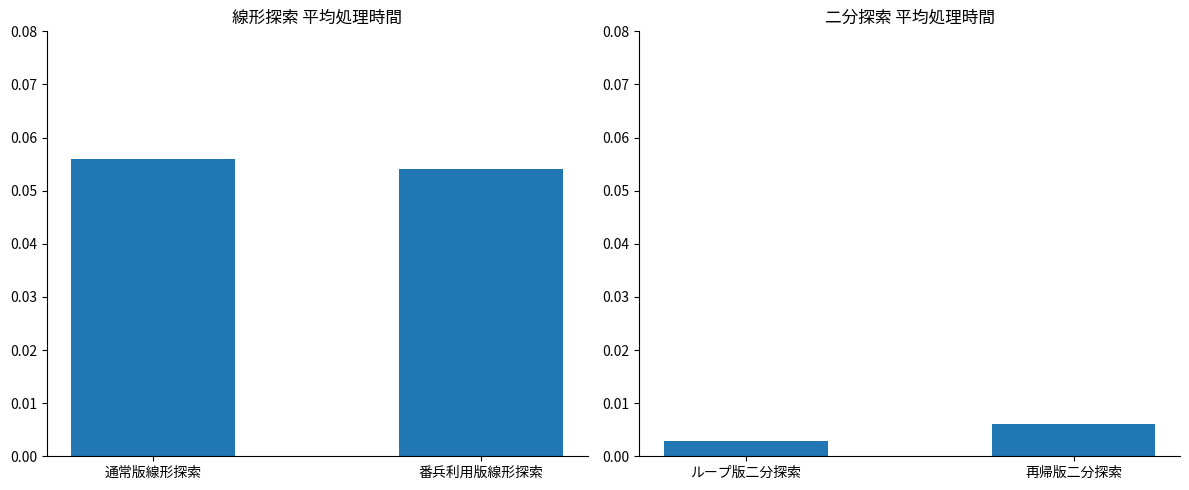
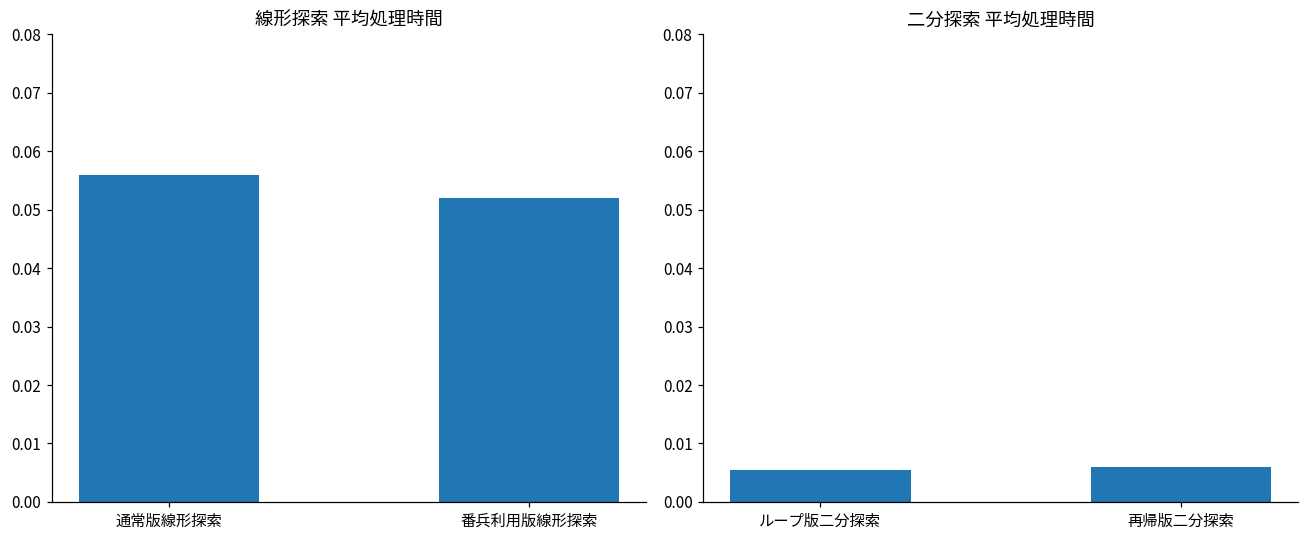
  {
    "線形探索 平均処理時間": {
      "通常版線形探索": 0.056,
-     "番兵利用版線形探索": 0.054
+     "番兵利用版線形探索": 0.052
    },
    "二分探索 平均処理時間": {
-     "ループ版二分探索": 0.003,
+     "ループ版二分探索": 0.005,
      "再帰版二分探索": 0.006
    }
  }
